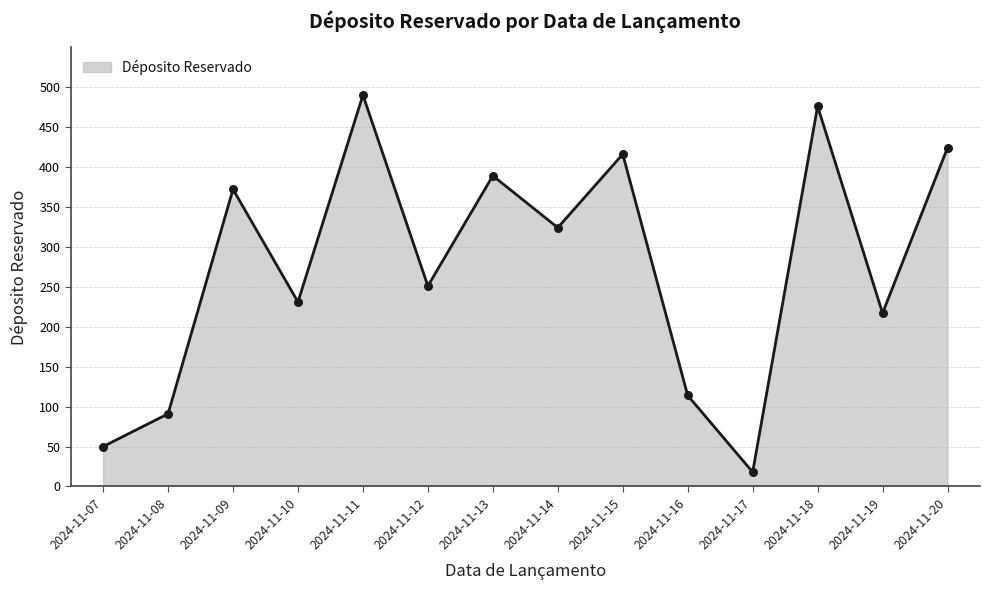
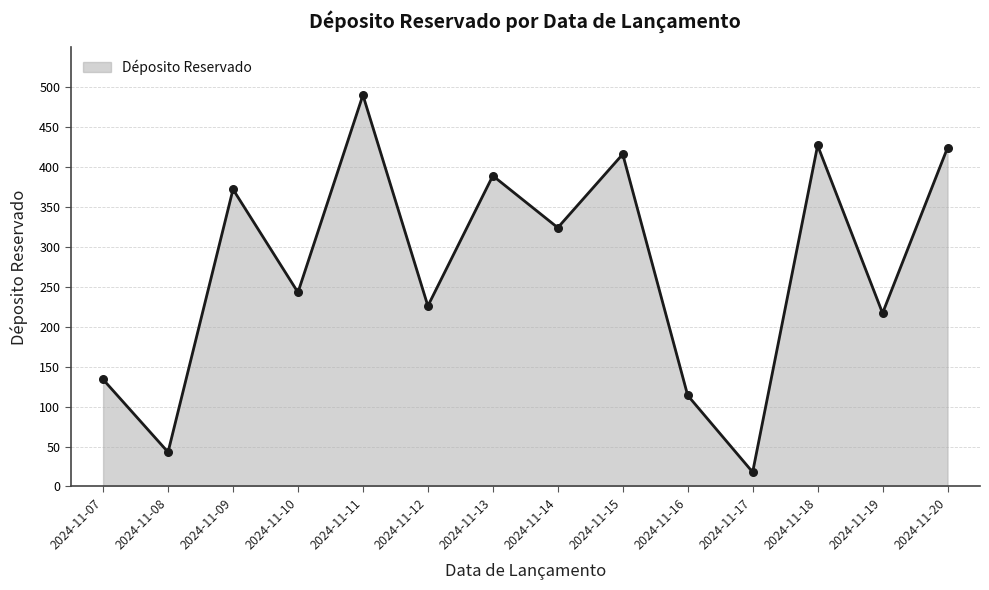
  {
-   "2024-11-07": 50,
-   "2024-11-08": 90,
+   "2024-11-07": 130,
+   "2024-11-08": 40,
    "2024-11-09": 370,
-   "2024-11-10": 230,
+   "2024-11-10": 240,
    "2024-11-11": 490,
-   "2024-11-12": 250,
+   "2024-11-12": 230,
    "2024-11-13": 390,
    "2024-11-14": 320,
    "2024-11-15": 420,
    "2024-11-16": 110,
    "2024-11-17": 20,
-   "2024-11-18": 480,
+   "2024-11-18": 430,
    "2024-11-19": 220,
    "2024-11-20": 420
  }
